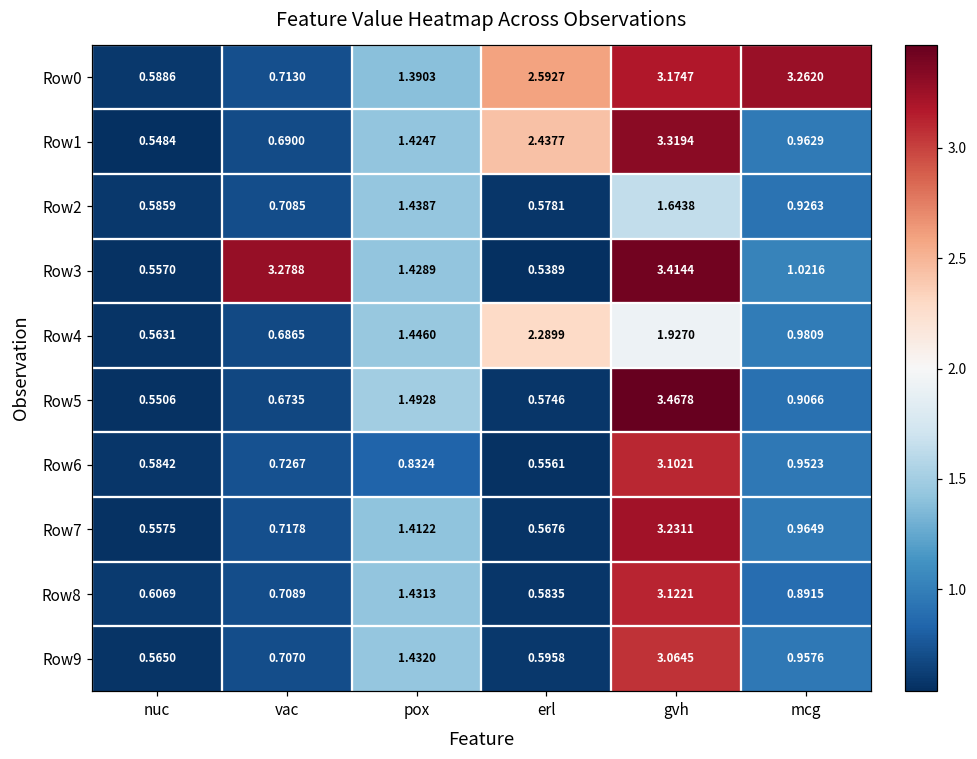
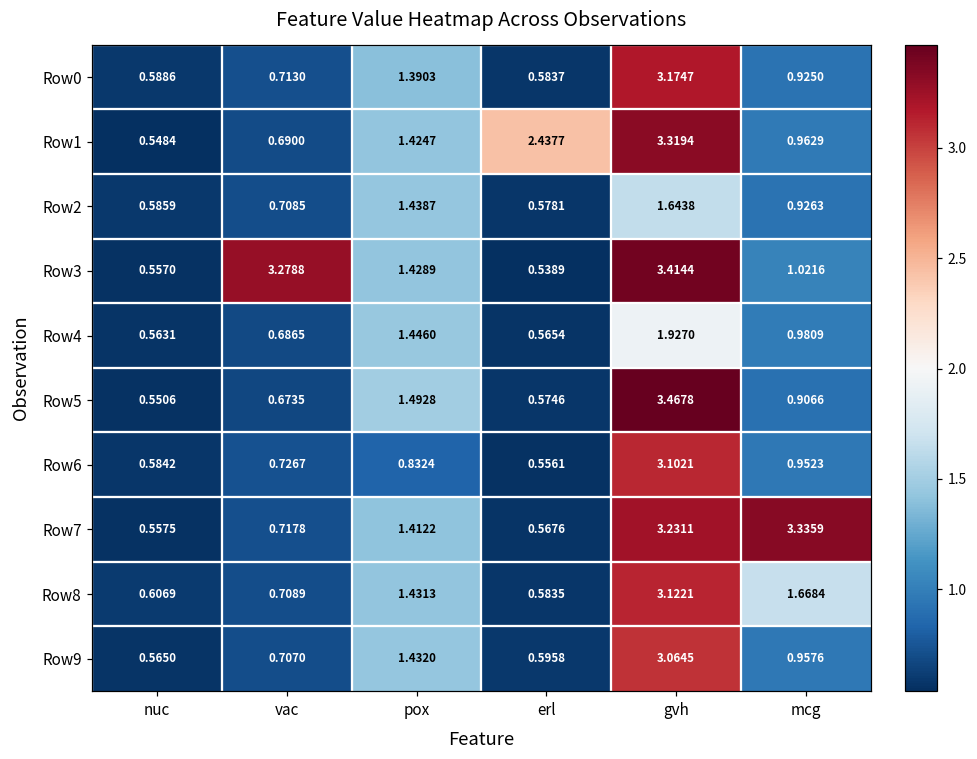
  {
    "Row0": {
      "nuc": 0.5886,
      "vac": 0.7130,
      "pox": 1.3903,
-     "erl": 2.5927,
+     "erl": 0.5837,
      "gvh": 3.1747,
-     "mcg": 3.2620
+     "mcg": 0.9250
    },
    "Row1": {
      "nuc": 0.5484,
      "vac": 0.6900,
      "pox": 1.4247,
      "erl": 2.4377,
      "gvh": 3.3194,
      "mcg": 0.9629
    },
    "Row2": {
      "nuc": 0.5859,
      "vac": 0.7085,
      "pox": 1.4387,
      "erl": 0.5781,
      "gvh": 1.6438,
      "mcg": 0.9263
    },
    "Row3": {
      "nuc": 0.5570,
      "vac": 3.2788,
      "pox": 1.4289,
      "erl": 0.5389,
      "gvh": 3.4144,
      "mcg": 1.0216
    },
    "Row4": {
      "nuc": 0.5631,
      "vac": 0.6865,
      "pox": 1.4460,
-     "erl": 2.2899,
+     "erl": 0.5654,
      "gvh": 1.9270,
      "mcg": 0.9809
    },
    "Row5": {
      "nuc": 0.5506,
      "vac": 0.6735,
      "pox": 1.4928,
      "erl": 0.5746,
      "gvh": 3.4678,
      "mcg": 0.9066
    },
    "Row6": {
      "nuc": 0.5842,
      "vac": 0.7267,
      "pox": 0.8324,
      "erl": 0.5561,
      "gvh": 3.1021,
      "mcg": 0.9523
    },
    "Row7": {
      "nuc": 0.5575,
      "vac": 0.7178,
      "pox": 1.4122,
      "erl": 0.5676,
      "gvh": 3.2311,
-     "mcg": 0.9649
+     "mcg": 3.3359
    },
    "Row8": {
      "nuc": 0.6069,
      "vac": 0.7089,
      "pox": 1.4313,
      "erl": 0.5835,
      "gvh": 3.1221,
-     "mcg": 0.8915
+     "mcg": 1.6684
    },
    "Row9": {
      "nuc": 0.5650,
      "vac": 0.7070,
      "pox": 1.4320,
      "erl": 0.5958,
      "gvh": 3.0645,
      "mcg": 0.9576
    }
  }
